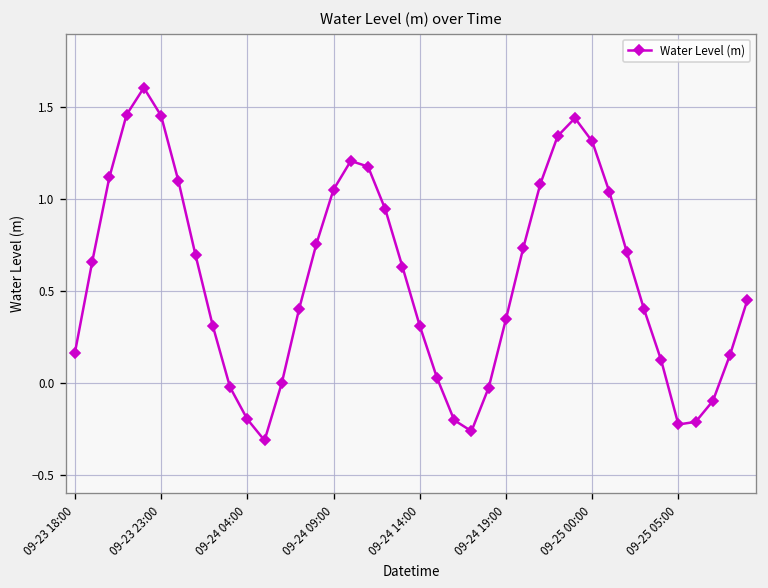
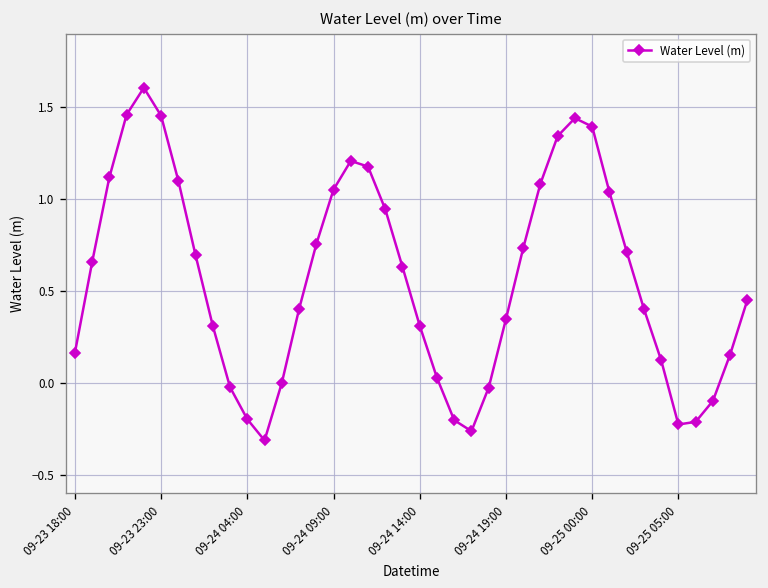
  {
    "09-23 18:00": 0.16,
    "09-23 23:00": 1.46,
    "09-24 04:00": -0.20,
    "09-24 09:00": 1.05,
    "09-24 14:00": 0.31,
    "09-24 19:00": 0.35,
-   "09-25 00:00": 1.32,
+   "09-25 00:00": 1.40,
    "09-25 05:00": -0.23
  }
